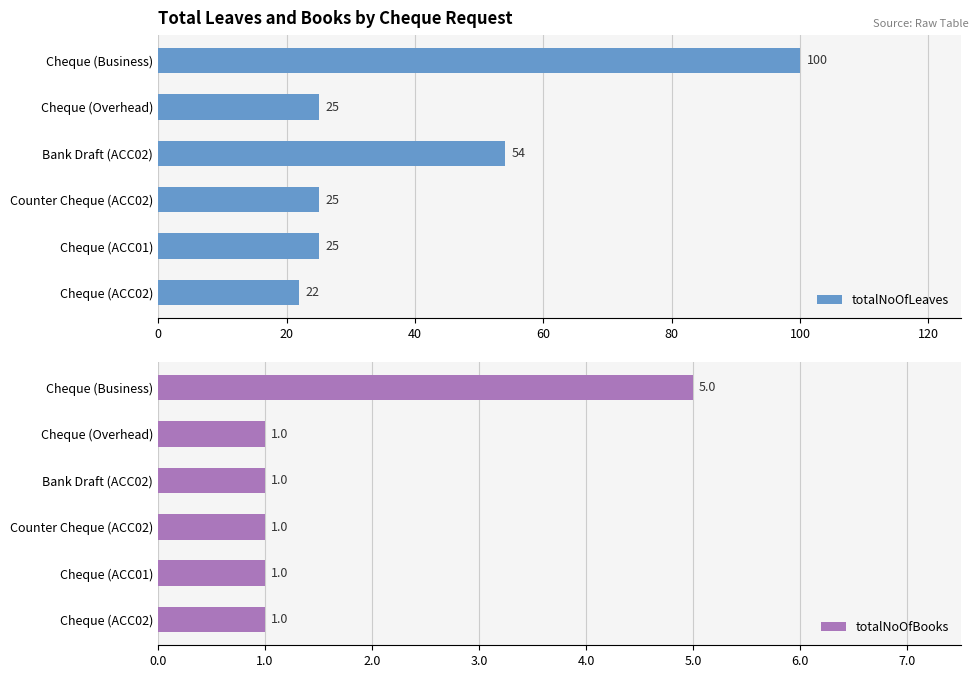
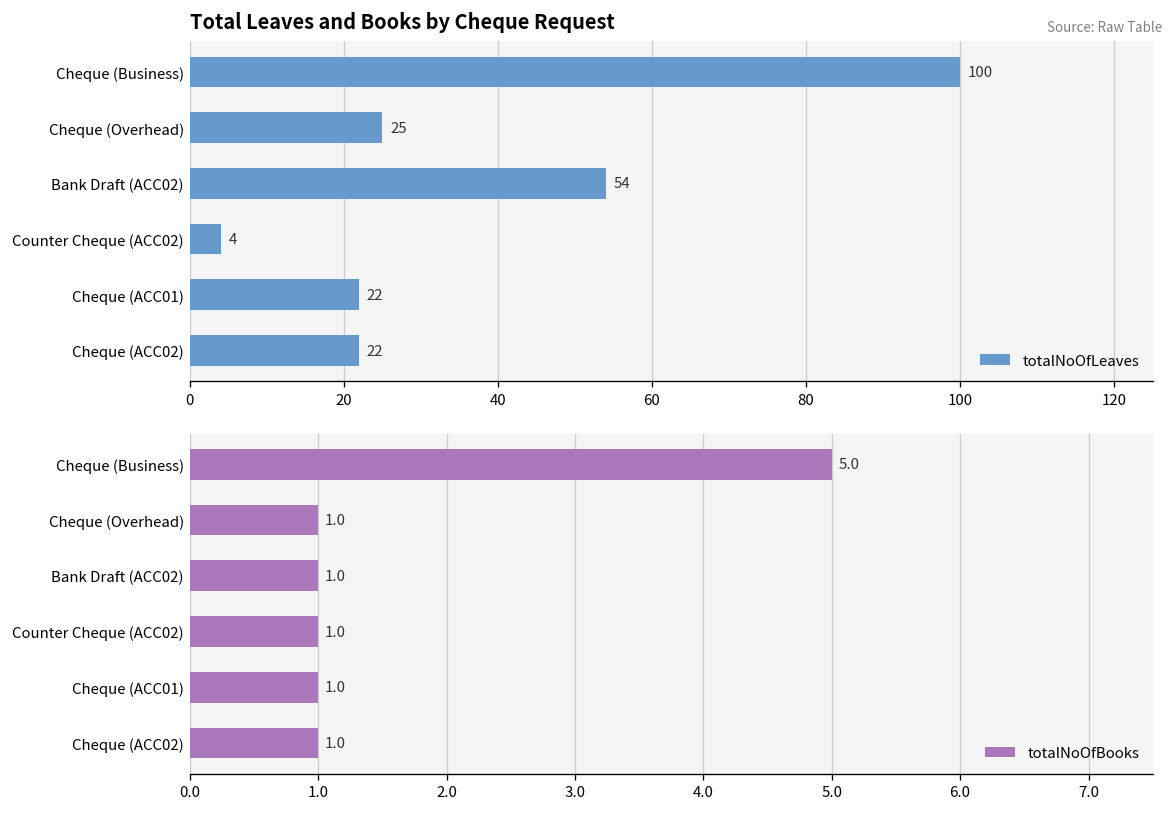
  {
    "Total Leaves and Books by Cheque Request": {
      "Cheque (Business)": 100,
      "Cheque (Overhead)": 25,
      "Bank Draft (ACC02)": 54,
-     "Counter Cheque (ACC02)": 25,
-     "Cheque (ACC01)": 25,
+     "Counter Cheque (ACC02)": 4,
+     "Cheque (ACC01)": 22,
      "Cheque (ACC02)": 22
    }
  }
